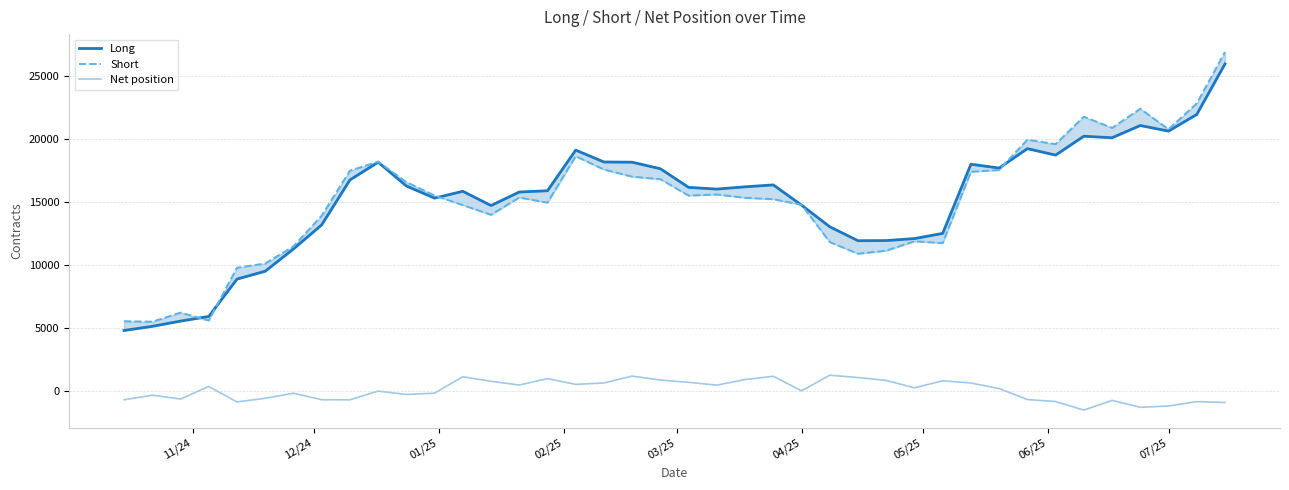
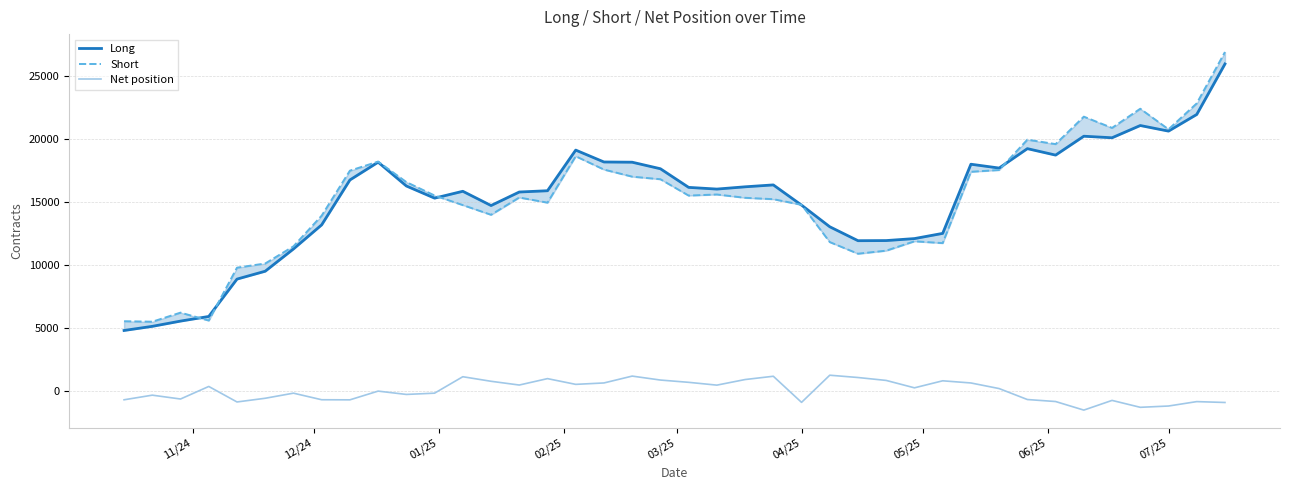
  {
    "Net position": {
-     "04/25": 0,
+     "04/25": -900,
      "07/25": -1200
    }
  }
